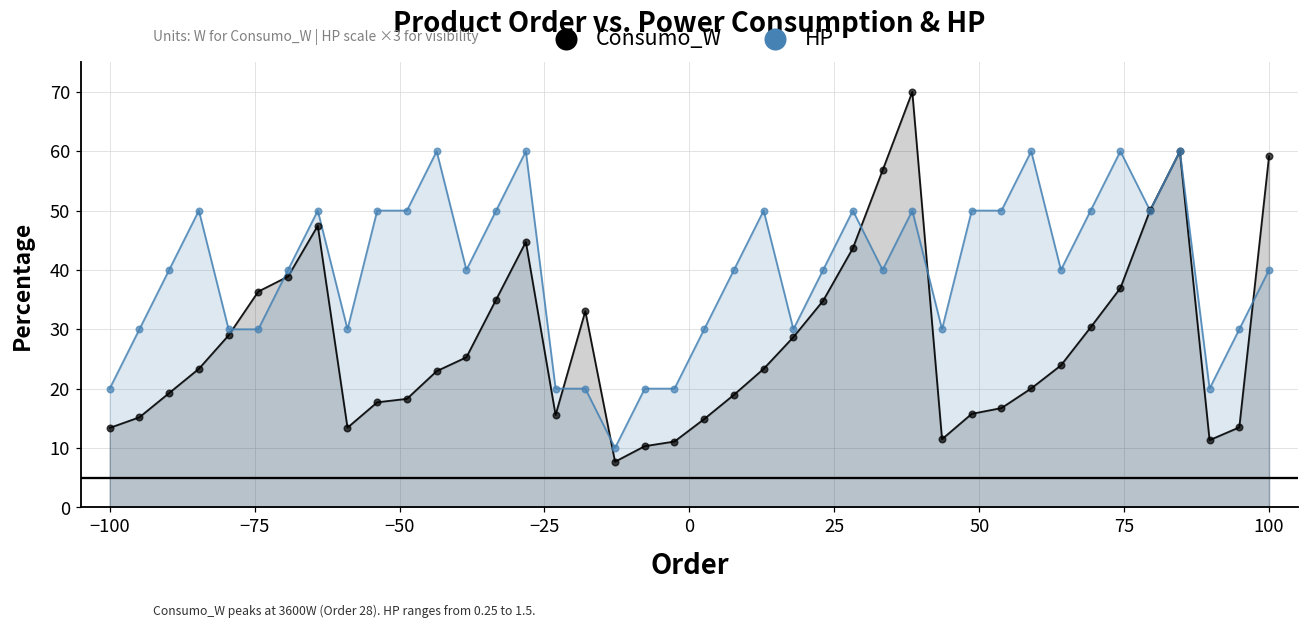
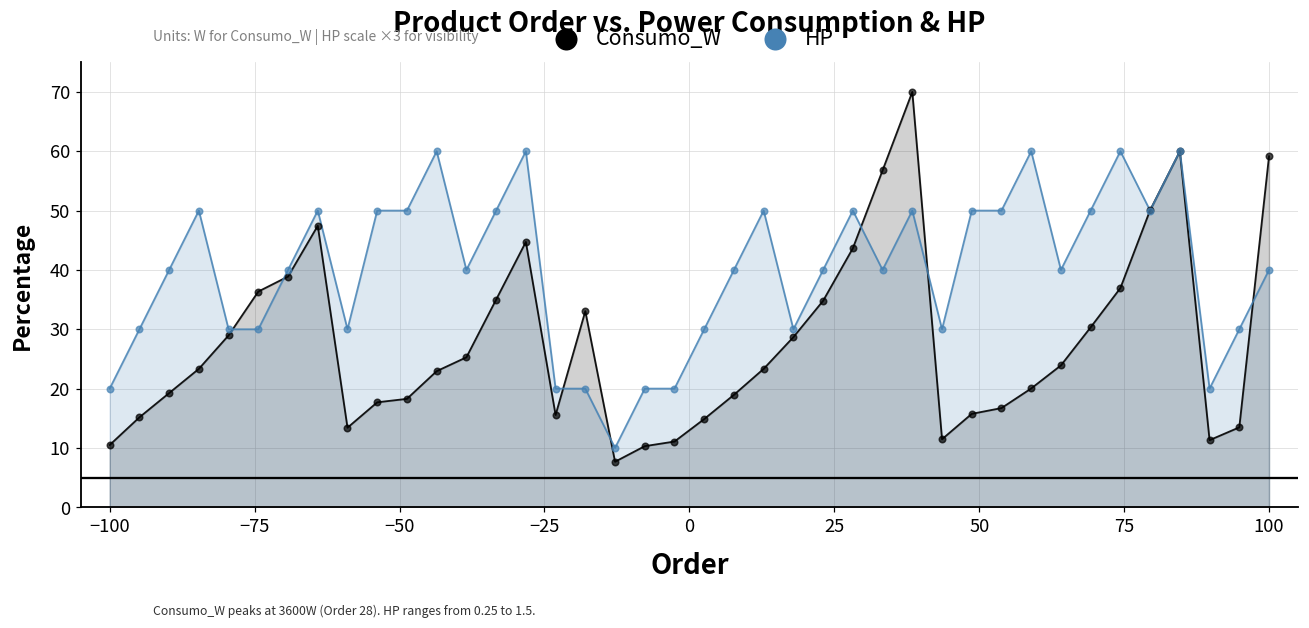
  {
    "Consumo_W": {
-     "−100": 13,
+     "−100": 11,
      "100": 59
    },
    "HP": {
      "−100": 20,
      "100": 40
    }
  }
